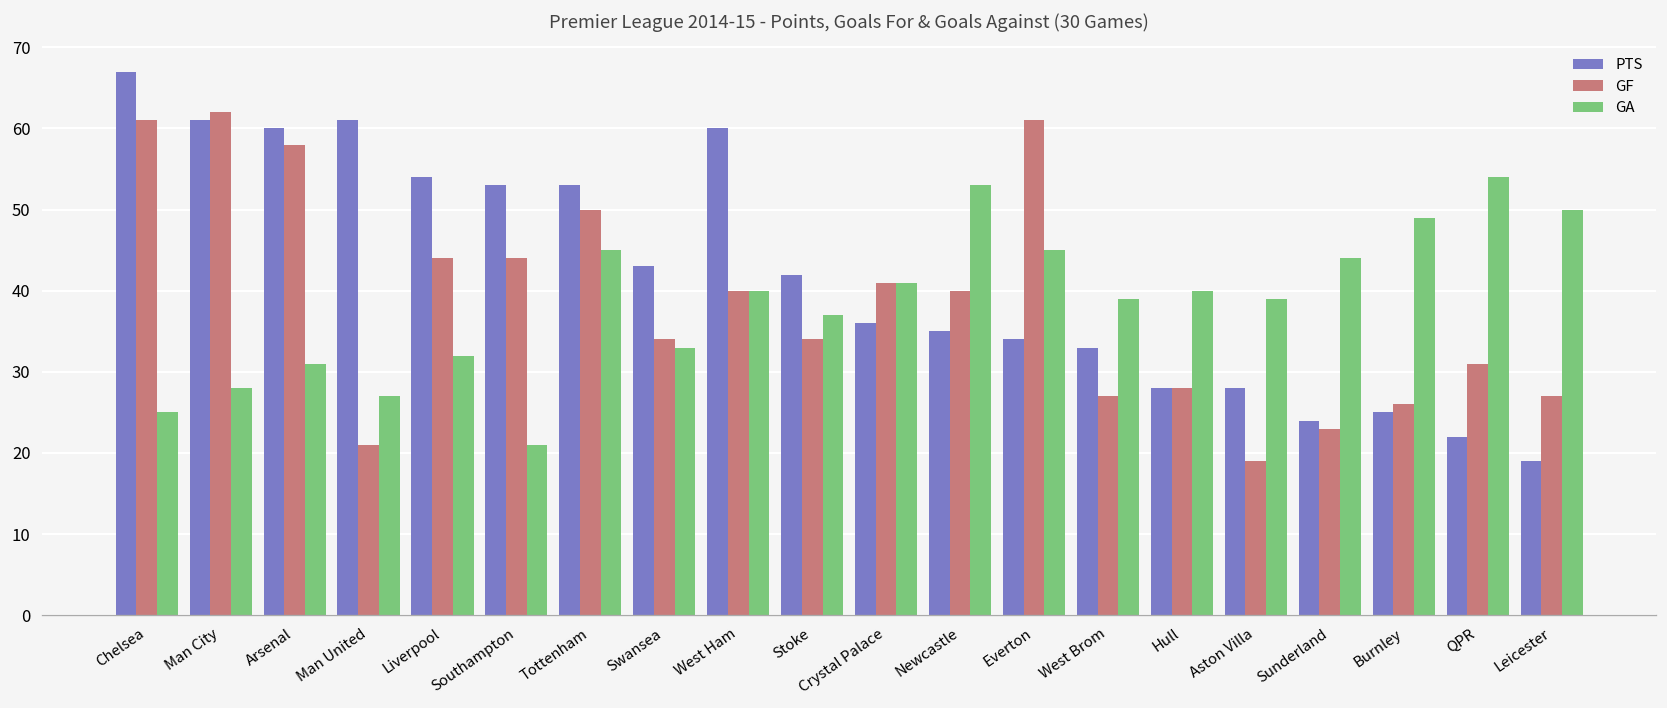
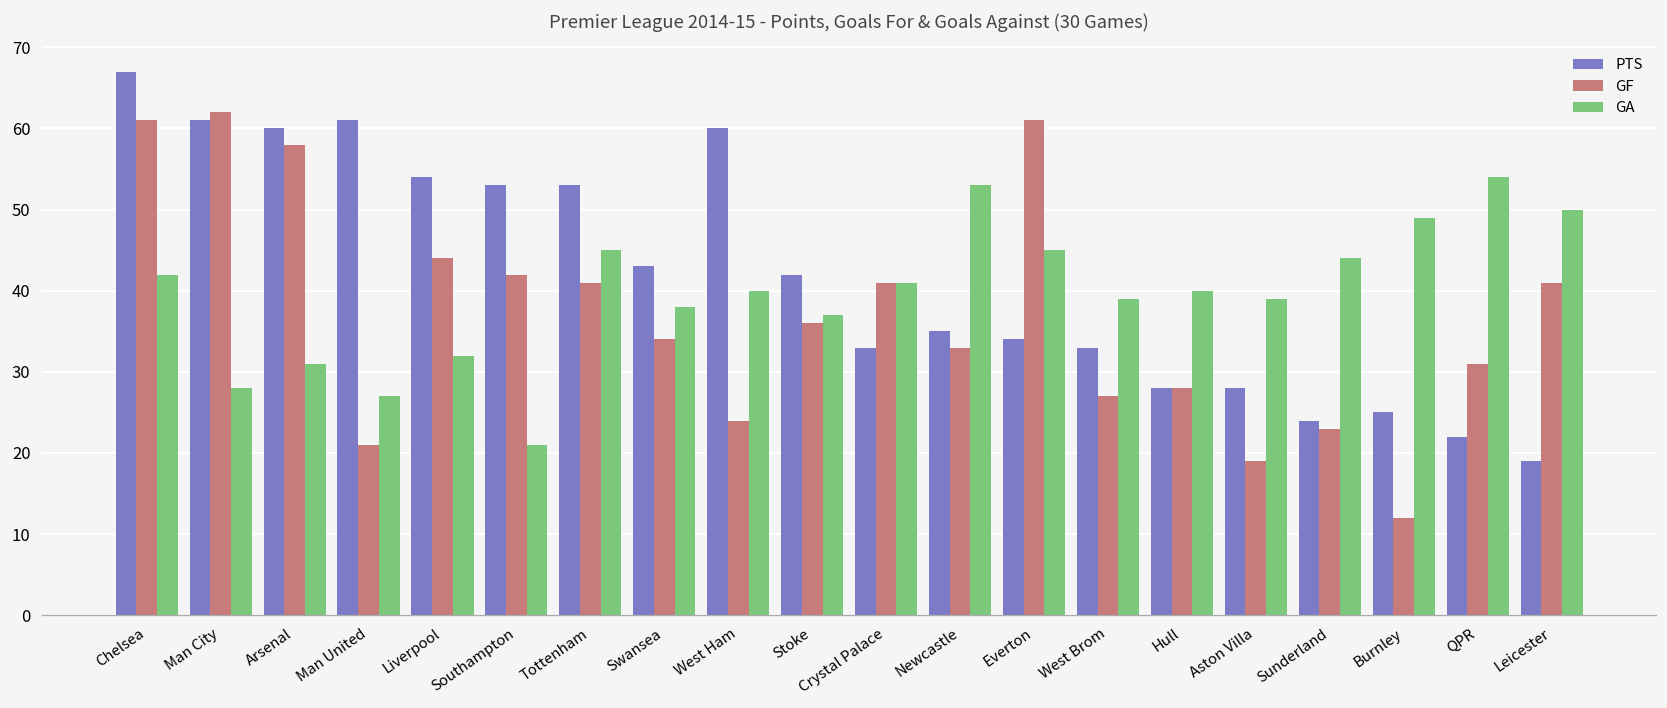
  {
    "PTS": {
      "Chelsea": 67,
      "Man City": 61,
      "Arsenal": 60,
      "Man United": 61,
      "Liverpool": 54,
      "Southampton": 53,
      "Tottenham": 53,
      "Swansea": 43,
      "West Ham": 60,
      "Stoke": 42,
-     "Crystal Palace": 36,
+     "Crystal Palace": 33,
      "Newcastle": 35,
      "Everton": 34,
      "West Brom": 33,
      "Hull": 28,
      "Aston Villa": 28,
      "Sunderland": 24,
      "Burnley": 25,
      "QPR": 22,
      "Leicester": 19
    },
    "GF": {
      "Chelsea": 61,
      "Man City": 62,
      "Arsenal": 58,
      "Man United": 21,
      "Liverpool": 44,
-     "Southampton": 44,
-     "Tottenham": 50,
+     "Southampton": 42,
+     "Tottenham": 41,
      "Swansea": 34,
-     "West Ham": 40,
-     "Stoke": 34,
+     "West Ham": 24,
+     "Stoke": 36,
      "Crystal Palace": 41,
-     "Newcastle": 40,
+     "Newcastle": 33,
      "Everton": 61,
      "West Brom": 27,
      "Hull": 28,
      "Aston Villa": 19,
      "Sunderland": 23,
-     "Burnley": 26,
+     "Burnley": 12,
      "QPR": 31,
-     "Leicester": 27
+     "Leicester": 41
    },
    "GA": {
-     "Chelsea": 25,
+     "Chelsea": 42,
      "Man City": 28,
      "Arsenal": 31,
      "Man United": 27,
      "Liverpool": 32,
      "Southampton": 21,
      "Tottenham": 45,
-     "Swansea": 33,
+     "Swansea": 38,
      "West Ham": 40,
      "Stoke": 37,
      "Crystal Palace": 41,
      "Newcastle": 53,
      "Everton": 45,
      "West Brom": 39,
      "Hull": 40,
      "Aston Villa": 39,
      "Sunderland": 44,
      "Burnley": 49,
      "QPR": 54,
      "Leicester": 50
    }
  }
